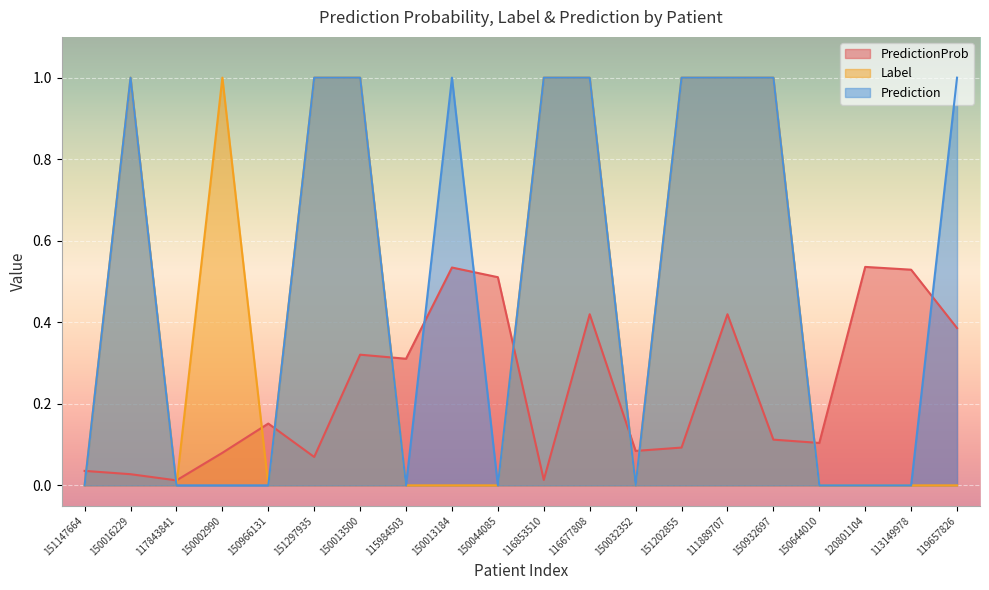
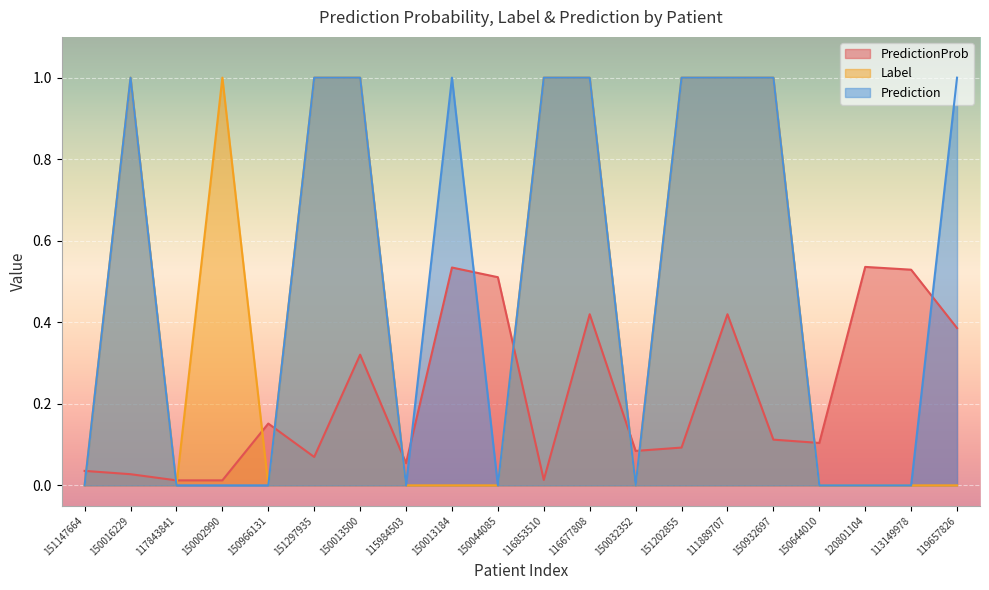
  {
    "PredictionProb": {
      "151147664": 0.04,
      "150016229": 0.03,
      "117843841": 0.01,
-     "150002990": 0.08,
+     "150002990": 0.01,
      "150966131": 0.15,
      "151297935": 0.07,
      "150013500": 0.32,
-     "115984503": 0.31,
+     "115984503": 0.05,
      "150013184": 0.53,
      "150044085": 0.51,
      "116853510": 0.01,
      "116677808": 0.42,
      "150032352": 0.08,
      "151202855": 0.09,
      "111889707": 0.42,
      "150932697": 0.11,
      "150644010": 0.10,
      "120801104": 0.54,
      "113149978": 0.53,
      "119657826": 0.39
    },
    "Label": {
      "150002990": 1.00,
      "150013184": 0.00,
      "119657826": 0.00
    },
    "Prediction": {
      "150002990": 0.00,
      "150013184": 1.00
    }
  }
